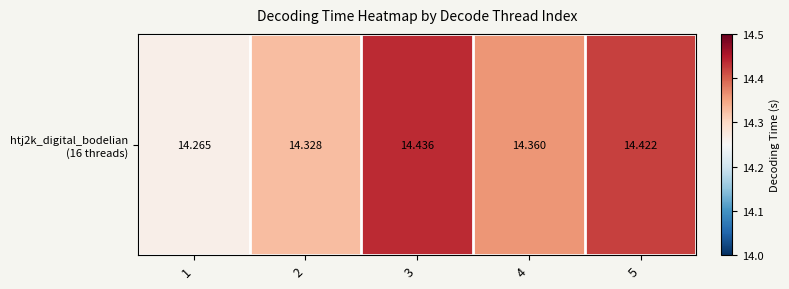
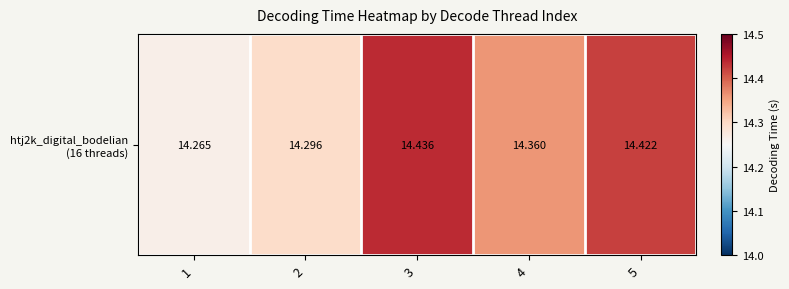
  {
    "htj2k_digital_bodelian (16 threads)": {
      "1": 14.265,
-     "2": 14.328,
+     "2": 14.296,
      "3": 14.436,
      "4": 14.360,
      "5": 14.422
    }
  }
